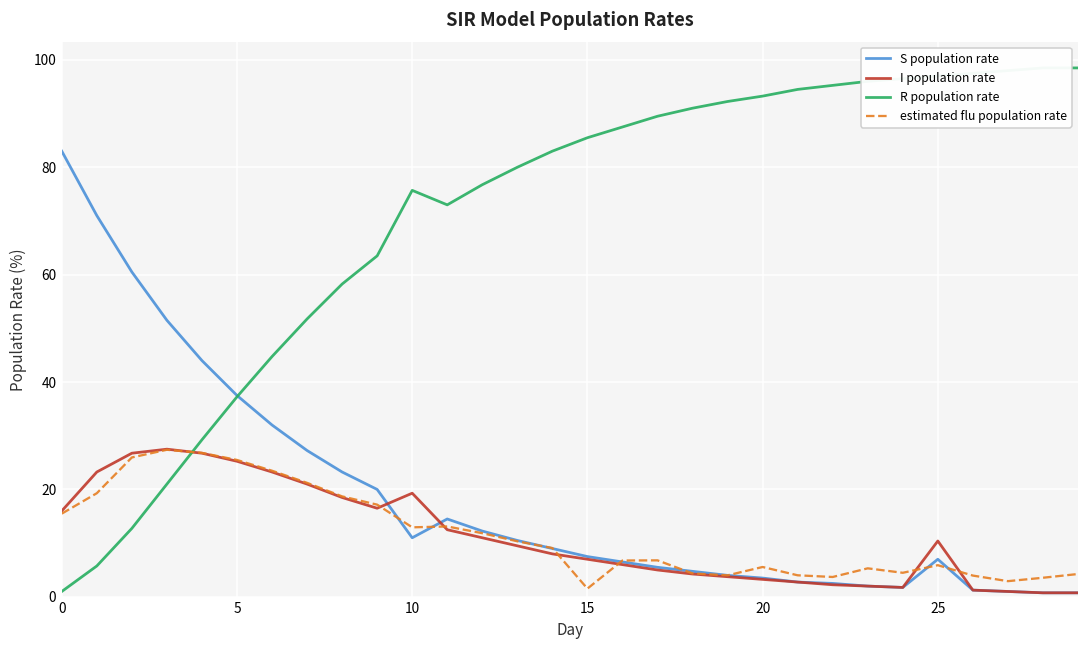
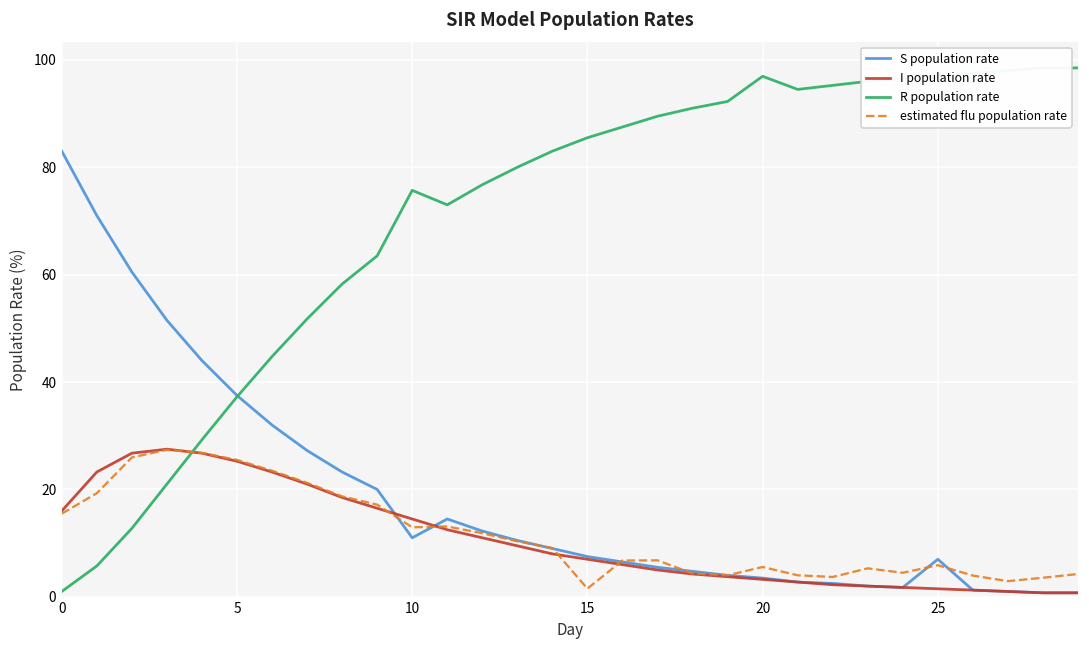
  {
    "S population rate": {
      "0": 83,
      "10": 11,
      "25": 7
    },
    "I population rate": {
-     "10": 19,
-     "25": 10
+     "10": 15,
+     "25": 2
    },
    "R population rate": {
      "0": 1,
      "10": 76,
      "15": 86,
-     "20": 93
+     "20": 97
    },
    "estimated flu population rate": {
      "10": 13,
      "15": 2,
      "20": 6,
      "25": 6
    }
  }
